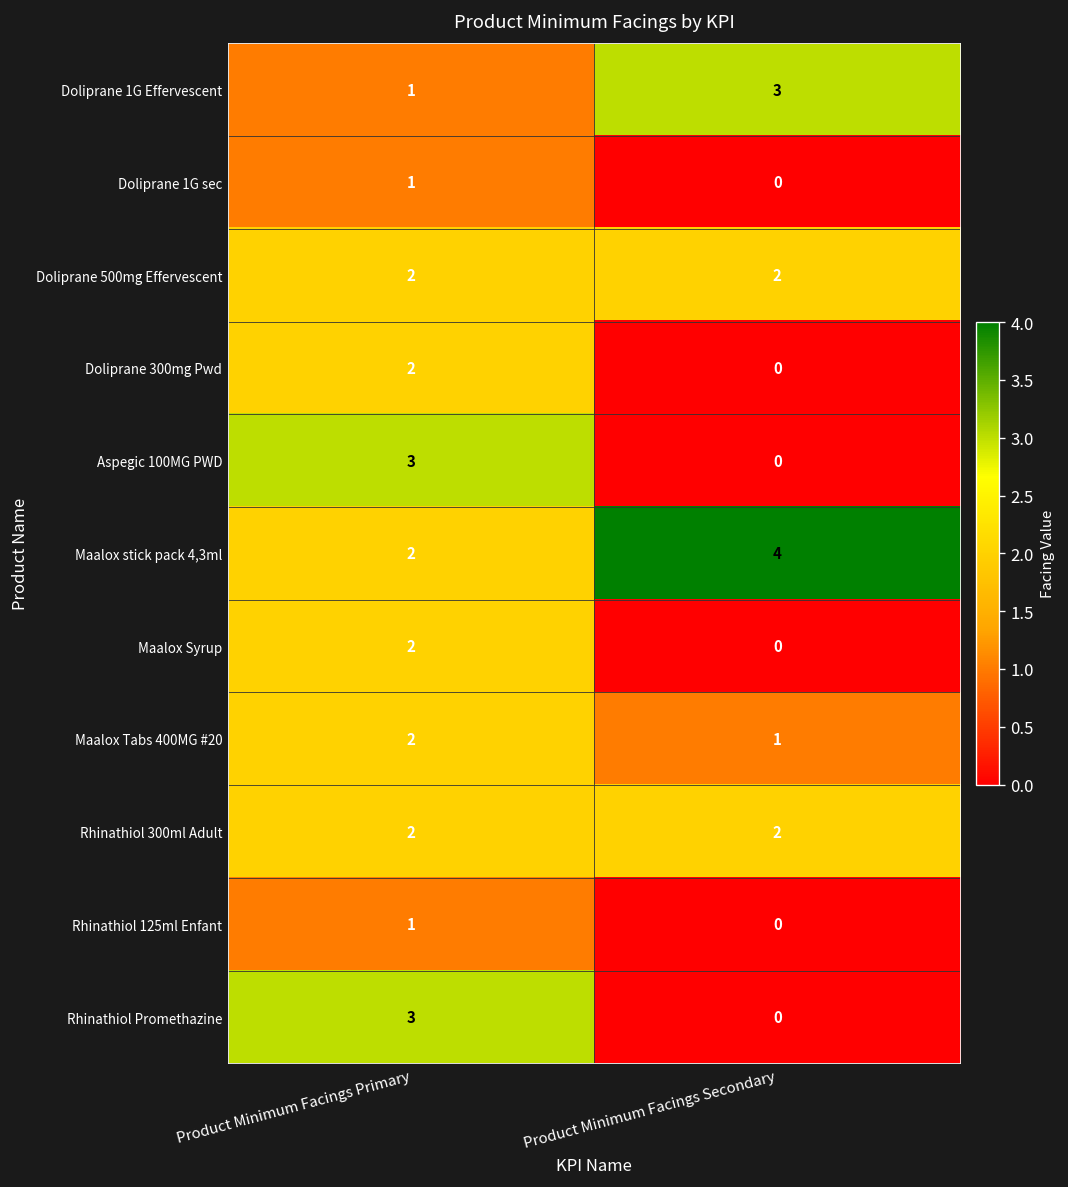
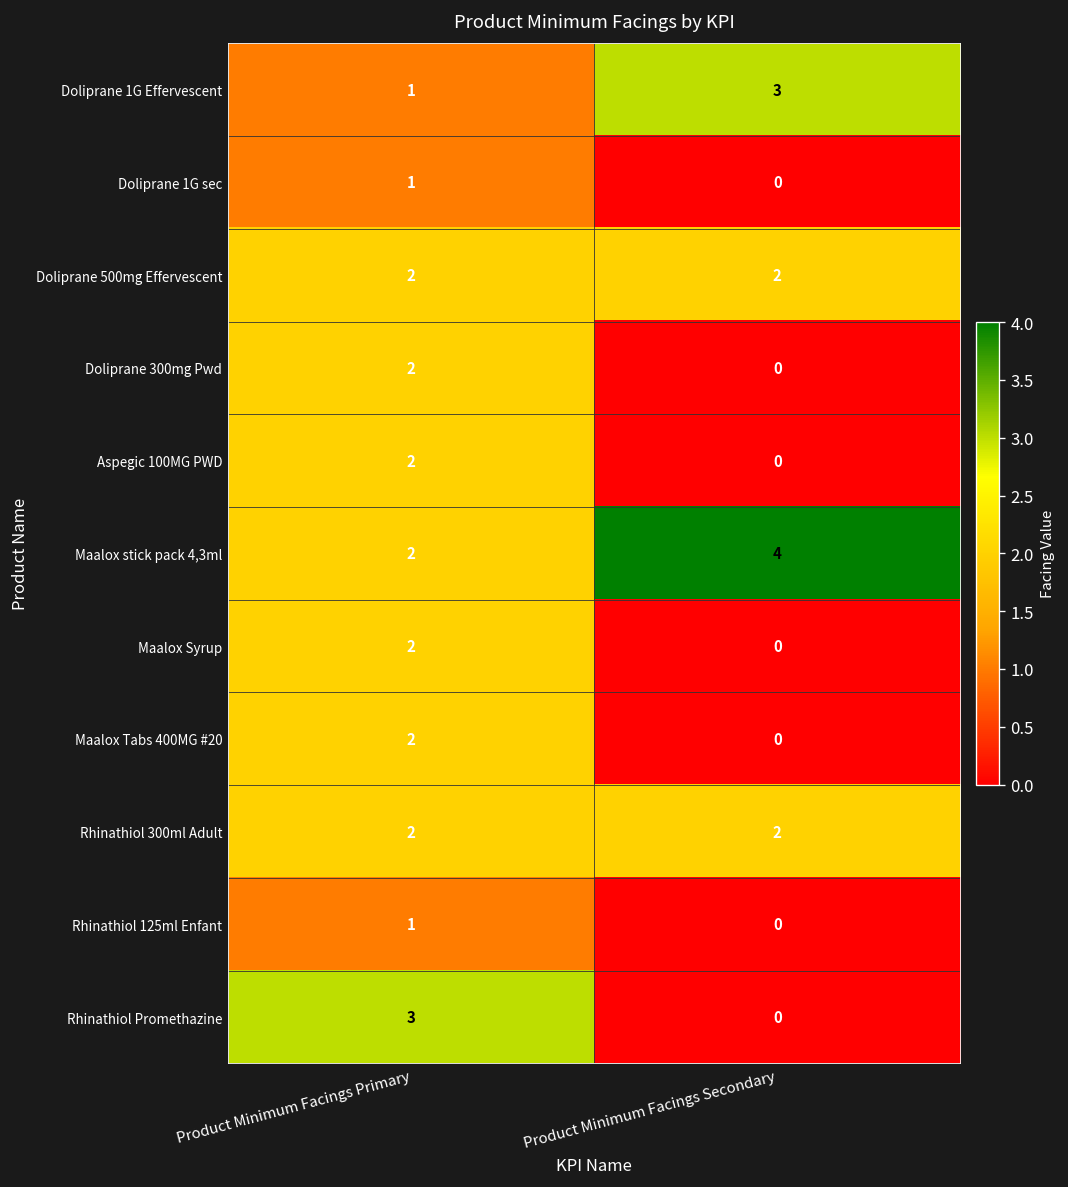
  {
    "Doliprane 1G Effervescent": {
      "Product Minimum Facings Primary": 1,
      "Product Minimum Facings Secondary": 3
    },
    "Doliprane 1G sec": {
      "Product Minimum Facings Primary": 1,
      "Product Minimum Facings Secondary": 0
    },
    "Doliprane 500mg Effervescent": {
      "Product Minimum Facings Primary": 2,
      "Product Minimum Facings Secondary": 2
    },
    "Doliprane 300mg Pwd": {
      "Product Minimum Facings Primary": 2,
      "Product Minimum Facings Secondary": 0
    },
    "Aspegic 100MG PWD": {
-     "Product Minimum Facings Primary": 3,
+     "Product Minimum Facings Primary": 2,
      "Product Minimum Facings Secondary": 0
    },
    "Maalox stick pack 4,3ml": {
      "Product Minimum Facings Primary": 2,
      "Product Minimum Facings Secondary": 4
    },
    "Maalox Syrup": {
      "Product Minimum Facings Primary": 2,
      "Product Minimum Facings Secondary": 0
    },
    "Maalox Tabs 400MG #20": {
      "Product Minimum Facings Primary": 2,
-     "Product Minimum Facings Secondary": 1
+     "Product Minimum Facings Secondary": 0
    },
    "Rhinathiol 300ml Adult": {
      "Product Minimum Facings Primary": 2,
      "Product Minimum Facings Secondary": 2
    },
    "Rhinathiol 125ml Enfant": {
      "Product Minimum Facings Primary": 1,
      "Product Minimum Facings Secondary": 0
    },
    "Rhinathiol Promethazine": {
      "Product Minimum Facings Primary": 3,
      "Product Minimum Facings Secondary": 0
    }
  }
